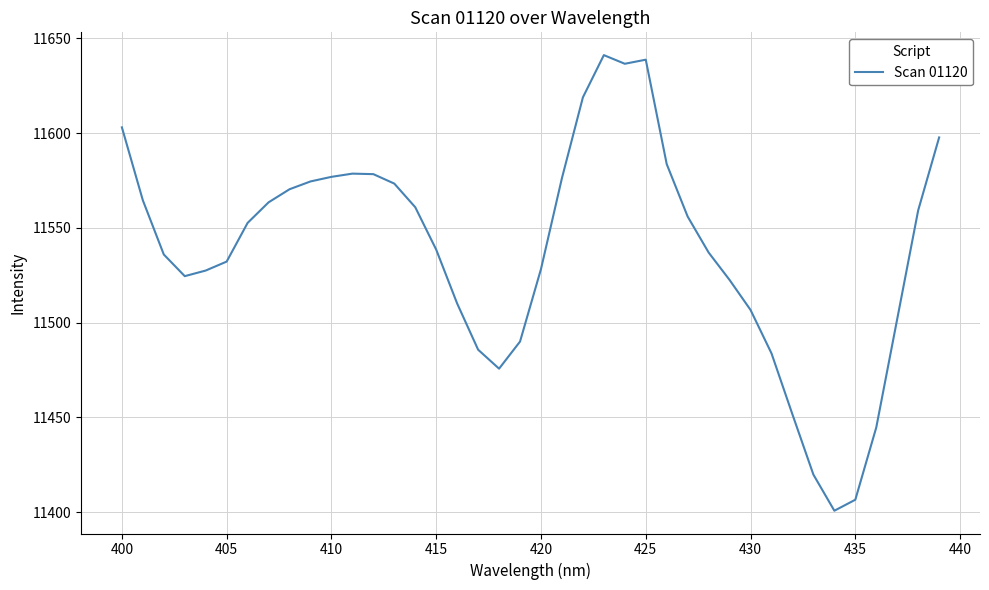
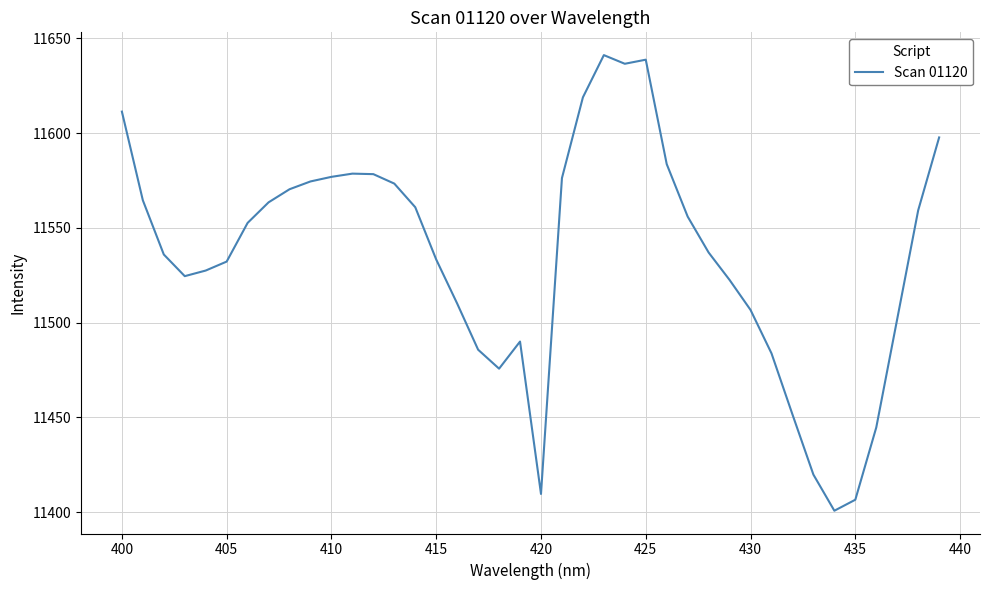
  {
-   "400": 11603,
+   "400": 11611,
    "405": 11532,
    "410": 11577,
-   "415": 11539,
-   "420": 11528,
+   "415": 11533,
+   "420": 11410,
    "425": 11639,
    "430": 11507,
    "435": 11407
  }
